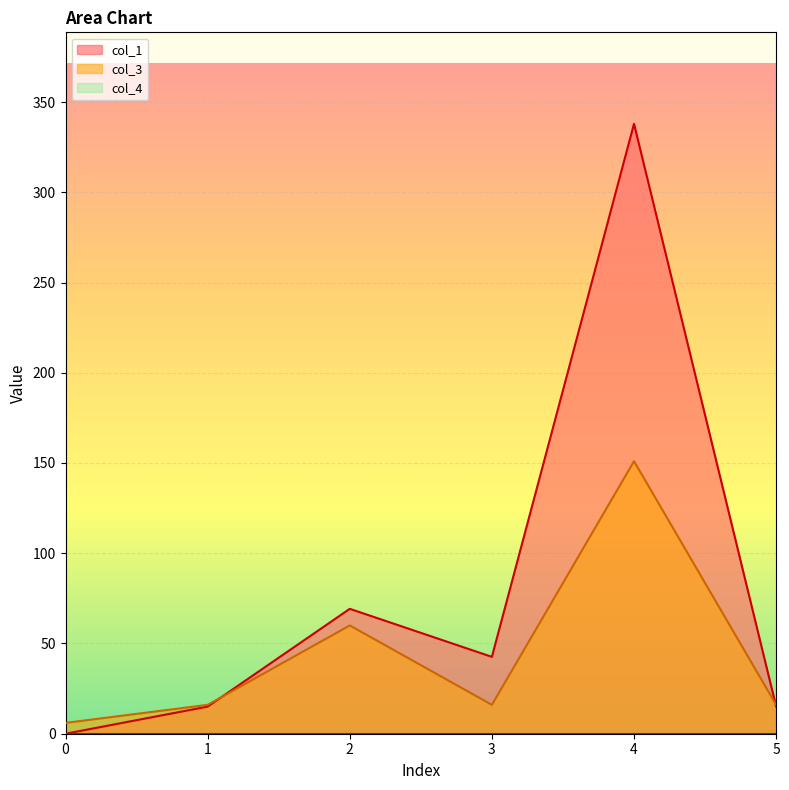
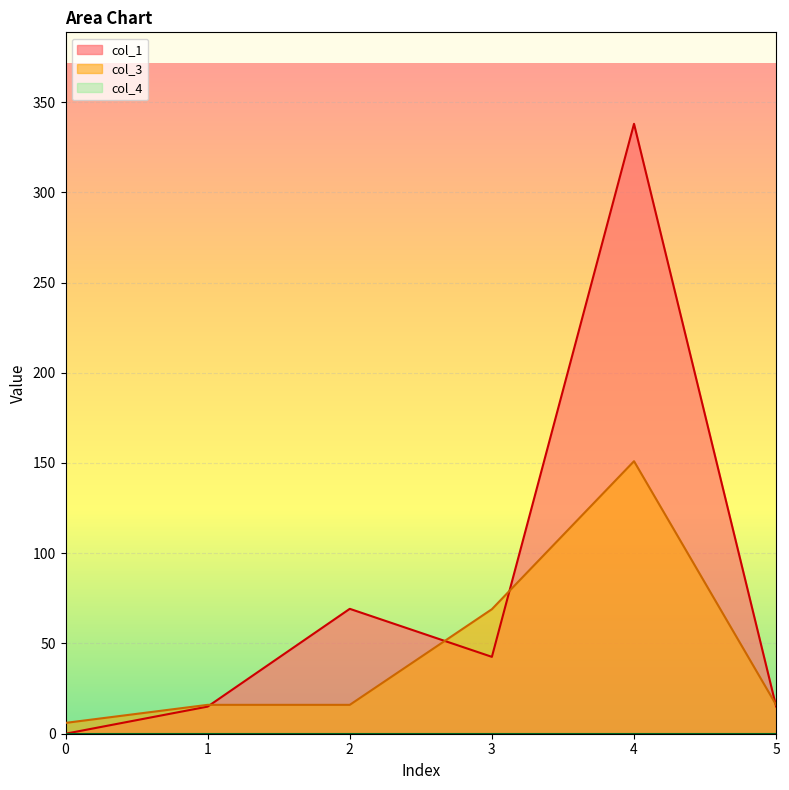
  {
    "col_1": {
      "2": 69,
      "3": 43,
      "4": 338
    },
    "col_3": {
      "0": 6,
-     "2": 60,
-     "3": 16,
+     "2": 16,
+     "3": 69,
      "4": 151
    },
    "col_4": {
      "1": 0,
      "2": 0,
      "3": 0,
      "4": 0,
      "5": 0
    }
  }
